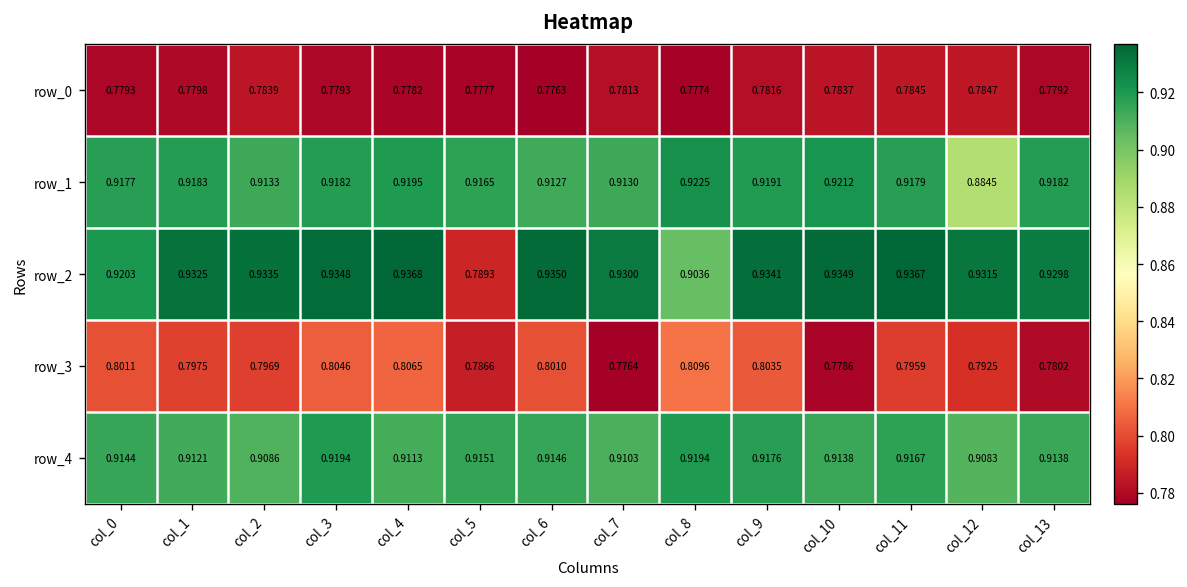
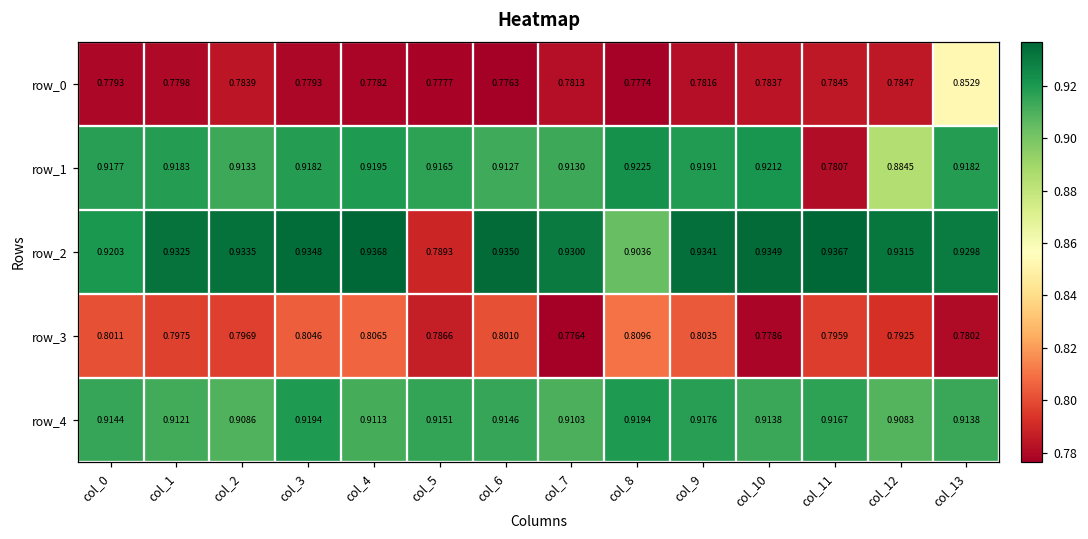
  {
    "row_0": {
      "col_0": 0.7793,
      "col_1": 0.7798,
      "col_2": 0.7839,
      "col_3": 0.7793,
      "col_4": 0.7782,
      "col_5": 0.7777,
      "col_6": 0.7763,
      "col_7": 0.7813,
      "col_8": 0.7774,
      "col_9": 0.7816,
      "col_10": 0.7837,
      "col_11": 0.7845,
      "col_12": 0.7847,
-     "col_13": 0.7792
+     "col_13": 0.8529
    },
    "row_1": {
      "col_0": 0.9177,
      "col_1": 0.9183,
      "col_2": 0.9133,
      "col_3": 0.9182,
      "col_4": 0.9195,
      "col_5": 0.9165,
      "col_6": 0.9127,
      "col_7": 0.9130,
      "col_8": 0.9225,
      "col_9": 0.9191,
      "col_10": 0.9212,
-     "col_11": 0.9179,
+     "col_11": 0.7807,
      "col_12": 0.8845,
      "col_13": 0.9182
    },
    "row_2": {
      "col_0": 0.9203,
      "col_1": 0.9325,
      "col_2": 0.9335,
      "col_3": 0.9348,
      "col_4": 0.9368,
      "col_5": 0.7893,
      "col_6": 0.9350,
      "col_7": 0.9300,
      "col_8": 0.9036,
      "col_9": 0.9341,
      "col_10": 0.9349,
      "col_11": 0.9367,
      "col_12": 0.9315,
      "col_13": 0.9298
    },
    "row_3": {
      "col_0": 0.8011,
      "col_1": 0.7975,
      "col_2": 0.7969,
      "col_3": 0.8046,
      "col_4": 0.8065,
      "col_5": 0.7866,
      "col_6": 0.8010,
      "col_7": 0.7764,
      "col_8": 0.8096,
      "col_9": 0.8035,
      "col_10": 0.7786,
      "col_11": 0.7959,
      "col_12": 0.7925,
      "col_13": 0.7802
    },
    "row_4": {
      "col_0": 0.9144,
      "col_1": 0.9121,
      "col_2": 0.9086,
      "col_3": 0.9194,
      "col_4": 0.9113,
      "col_5": 0.9151,
      "col_6": 0.9146,
      "col_7": 0.9103,
      "col_8": 0.9194,
      "col_9": 0.9176,
      "col_10": 0.9138,
      "col_11": 0.9167,
      "col_12": 0.9083,
      "col_13": 0.9138
    }
  }
